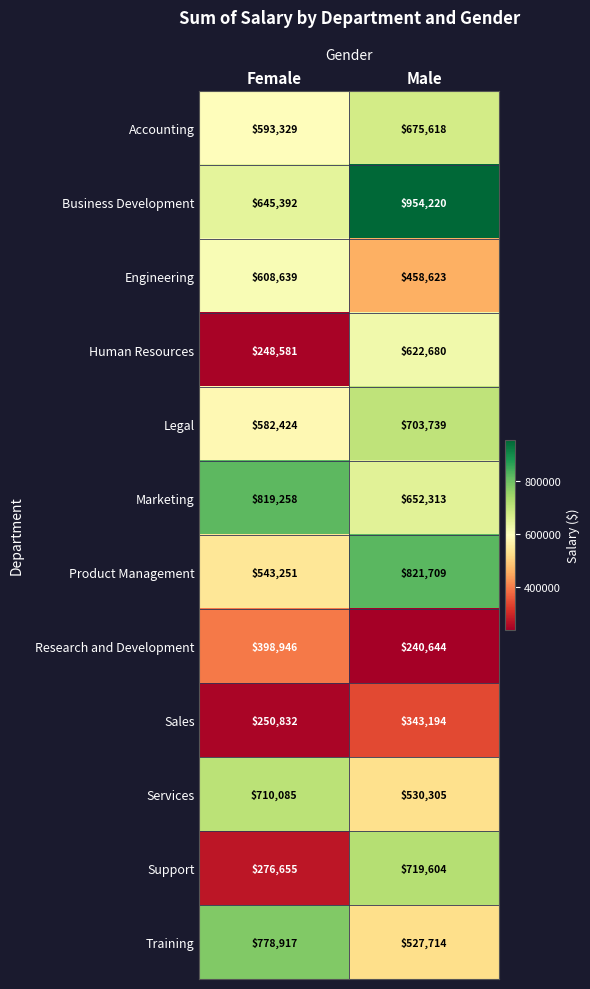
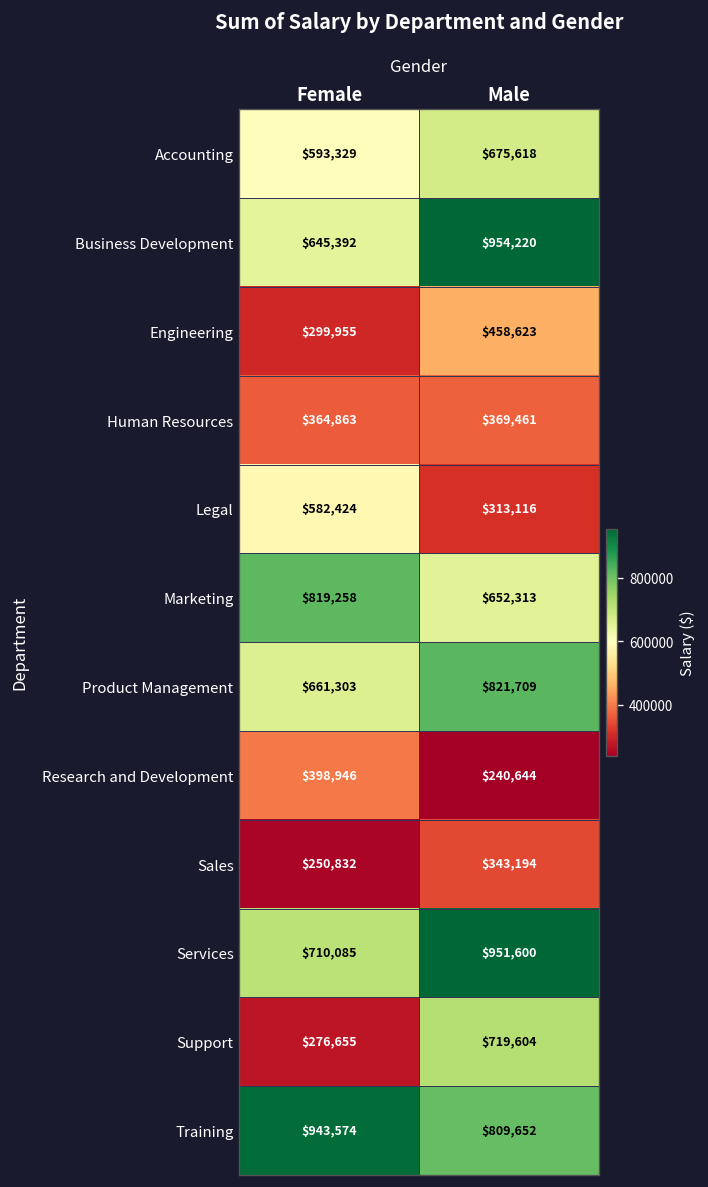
  {
    "Accounting": {
      "Female": "$593,329",
      "Male": "$675,618"
    },
    "Business Development": {
      "Female": "$645,392",
      "Male": "$954,220"
    },
    "Engineering": {
-     "Female": "$608,639",
+     "Female": "$299,955",
      "Male": "$458,623"
    },
    "Human Resources": {
-     "Female": "$248,581",
-     "Male": "$622,680"
+     "Female": "$364,863",
+     "Male": "$369,461"
    },
    "Legal": {
      "Female": "$582,424",
-     "Male": "$703,739"
+     "Male": "$313,116"
    },
    "Marketing": {
      "Female": "$819,258",
      "Male": "$652,313"
    },
    "Product Management": {
-     "Female": "$543,251",
+     "Female": "$661,303",
      "Male": "$821,709"
    },
    "Research and Development": {
      "Female": "$398,946",
      "Male": "$240,644"
    },
    "Sales": {
      "Female": "$250,832",
      "Male": "$343,194"
    },
    "Services": {
      "Female": "$710,085",
-     "Male": "$530,305"
+     "Male": "$951,600"
    },
    "Support": {
      "Female": "$276,655",
      "Male": "$719,604"
    },
    "Training": {
-     "Female": "$778,917",
-     "Male": "$527,714"
+     "Female": "$943,574",
+     "Male": "$809,652"
    }
  }
